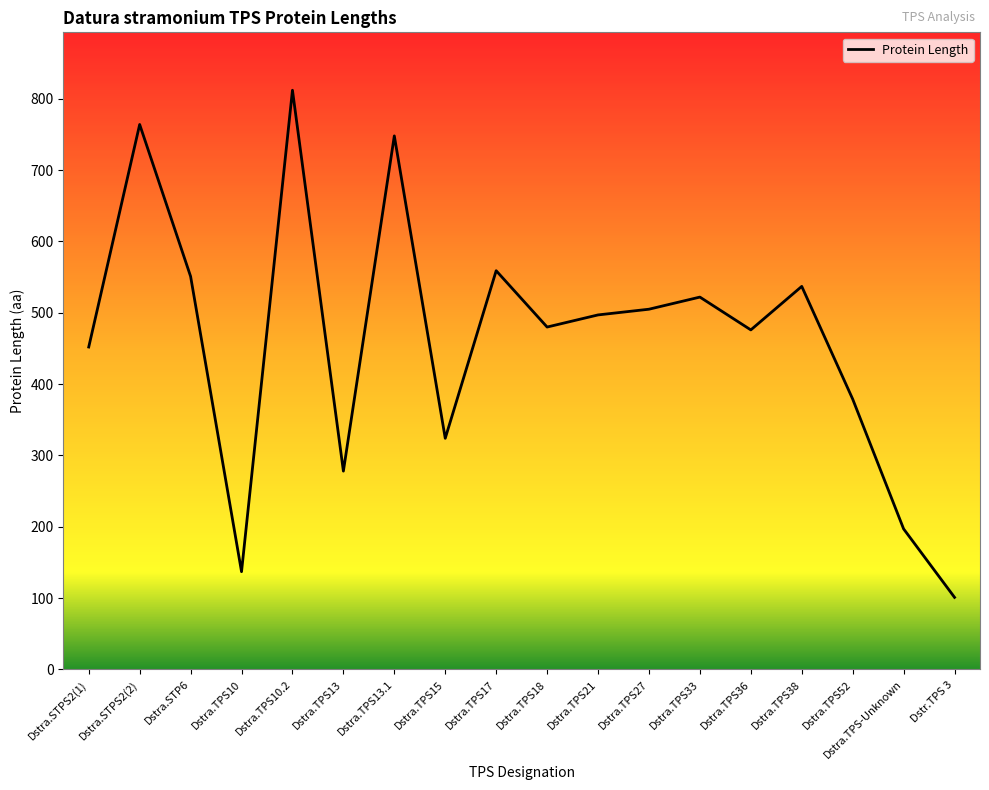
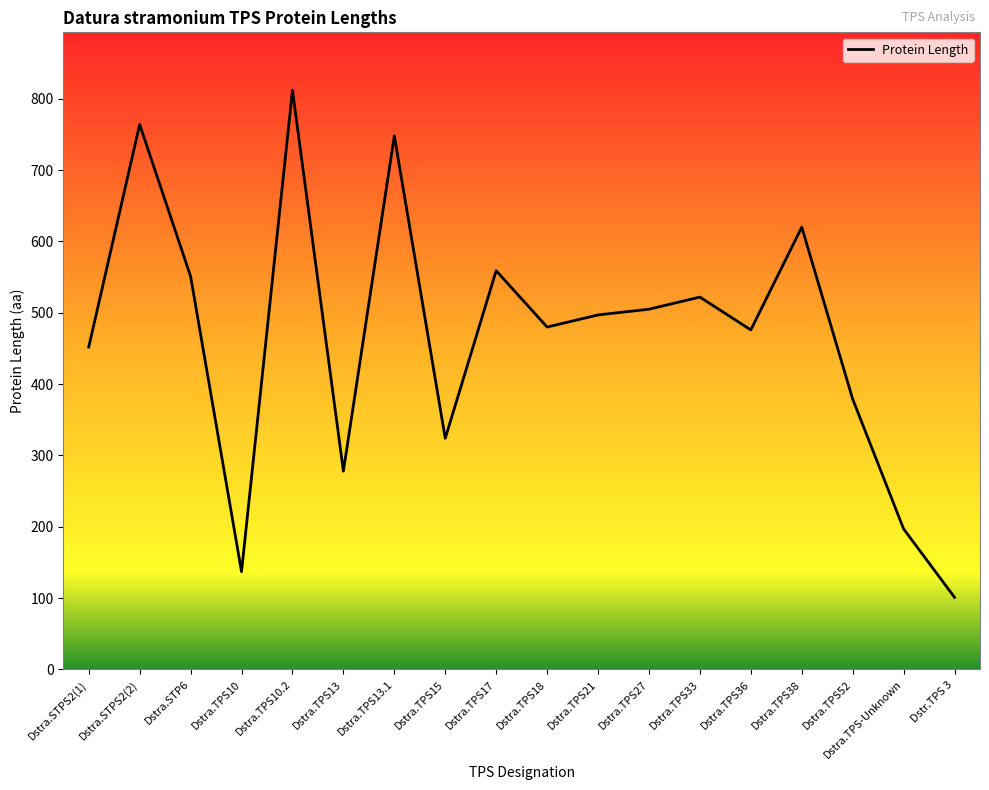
  {
    "Dstra.STPS2(1)": 450,
    "Dstra.STPS2(2)": 760,
    "Dstra.STP6": 550,
    "Dstra.TPS10": 140,
    "Dstra.TPS10.2": 810,
    "Dstra.TPS13": 280,
    "Dstra.TPS13.1": 750,
    "Dstra.TPS15": 320,
    "Dstra.TPS17": 560,
    "Dstra.TPS18": 480,
    "Dstra.TPS21": 500,
    "Dstra.TPS27": 510,
    "Dstra.TPS33": 520,
    "Dstra.TPS36": 480,
-   "Dstra.TPS38": 540,
+   "Dstra.TPS38": 620,
    "Dstra.TPS52": 380,
    "Dstra.TPS-Unknown": 200,
    "Dstr.TPS 3": 100
  }
